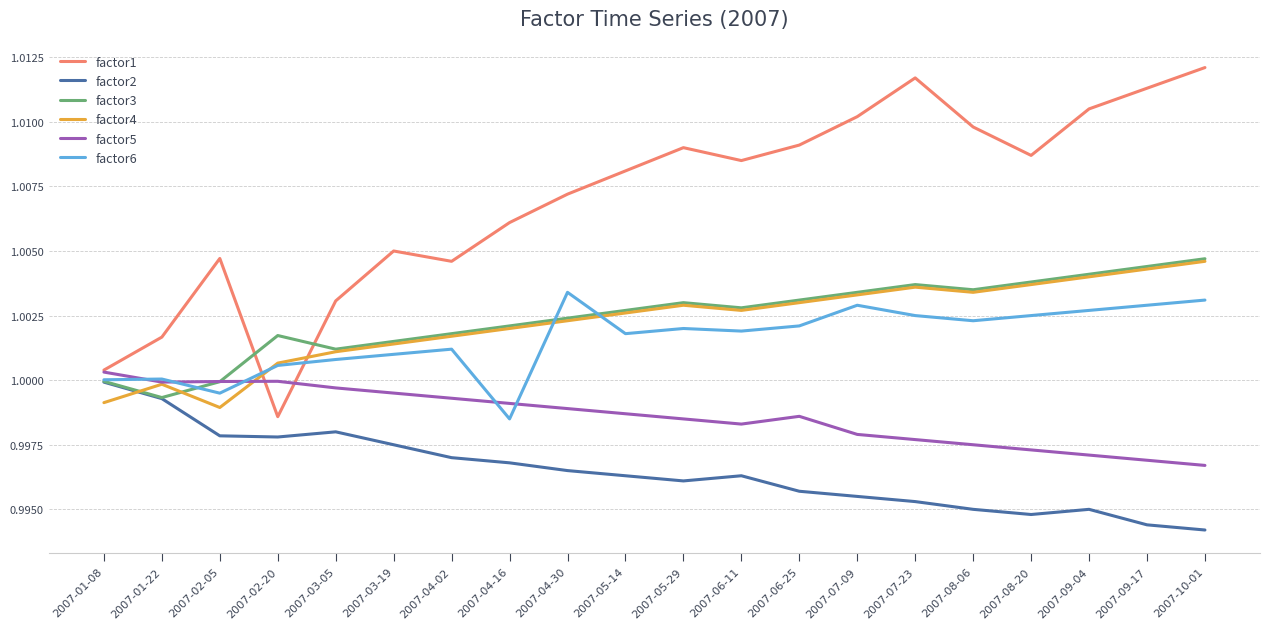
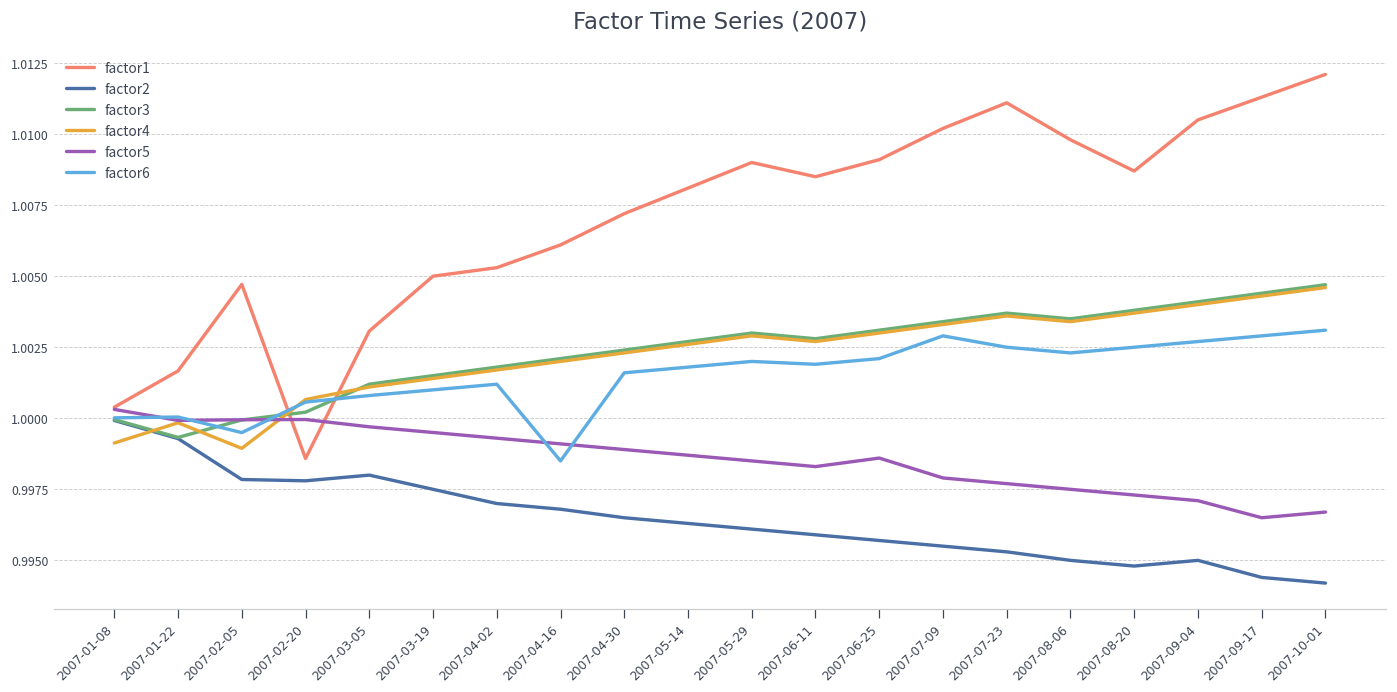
  {
    "factor1": {
      "2007-01-22": 1.0017,
      "2007-02-05": 1.0047,
      "2007-02-20": 0.9986,
      "2007-03-05": 1.0031,
      "2007-03-19": 1.0050,
-     "2007-04-02": 1.0046,
+     "2007-04-02": 1.0053,
      "2007-04-16": 1.0061,
      "2007-04-30": 1.0072,
      "2007-05-14": 1.0081,
      "2007-05-29": 1.0090,
      "2007-06-11": 1.0085,
      "2007-06-25": 1.0091,
      "2007-07-09": 1.0102,
-     "2007-07-23": 1.0117,
+     "2007-07-23": 1.0111,
      "2007-08-06": 1.0098,
      "2007-08-20": 1.0087,
      "2007-09-04": 1.0105,
      "2007-09-17": 1.0113,
      "2007-10-01": 1.0121
    },
    "factor2": {
      "2007-02-05": 0.9978,
      "2007-02-20": 0.9978,
      "2007-03-05": 0.9980,
      "2007-03-19": 0.9975,
      "2007-04-02": 0.9970,
      "2007-04-16": 0.9968,
      "2007-04-30": 0.9965,
      "2007-05-14": 0.9963,
      "2007-05-29": 0.9961,
-     "2007-06-11": 0.9963,
+     "2007-06-11": 0.9959,
      "2007-06-25": 0.9957,
      "2007-07-09": 0.9955,
      "2007-07-23": 0.9953,
      "2007-08-06": 0.9950,
      "2007-08-20": 0.9948,
      "2007-09-04": 0.9950,
      "2007-09-17": 0.9944,
      "2007-10-01": 0.9942
    },
    "factor3": {
-     "2007-02-20": 1.0017,
+     "2007-02-20": 1.0002,
      "2007-03-19": 1.0015,
      "2007-04-16": 1.0021,
      "2007-05-14": 1.0027,
      "2007-06-11": 1.0028,
      "2007-06-25": 1.0031,
      "2007-07-09": 1.0034,
      "2007-07-23": 1.0037,
      "2007-08-06": 1.0035,
      "2007-08-20": 1.0038,
      "2007-09-04": 1.0041,
      "2007-09-17": 1.0044,
      "2007-10-01": 1.0047
    },
    "factor4": {
      "2007-01-08": 0.9991,
      "2007-02-05": 0.9989,
      "2007-03-19": 1.0014,
      "2007-04-16": 1.0020,
      "2007-05-14": 1.0026,
      "2007-06-11": 1.0027,
      "2007-06-25": 1.0030,
      "2007-07-09": 1.0033,
      "2007-07-23": 1.0036,
      "2007-08-06": 1.0034,
      "2007-08-20": 1.0037,
      "2007-09-04": 1.0040,
      "2007-09-17": 1.0043,
      "2007-10-01": 1.0046
    },
    "factor5": {
      "2007-02-20": 1.0000,
      "2007-03-05": 0.9997,
      "2007-03-19": 0.9995,
      "2007-04-02": 0.9993,
      "2007-04-16": 0.9991,
      "2007-04-30": 0.9989,
      "2007-05-14": 0.9987,
      "2007-05-29": 0.9985,
      "2007-06-11": 0.9983,
      "2007-06-25": 0.9986,
      "2007-07-09": 0.9979,
      "2007-07-23": 0.9977,
      "2007-08-06": 0.9975,
      "2007-08-20": 0.9973,
      "2007-09-04": 0.9971,
-     "2007-09-17": 0.9969,
+     "2007-09-17": 0.9965,
      "2007-10-01": 0.9967
    },
    "factor6": {
      "2007-01-22": 1.0000,
      "2007-02-05": 0.9995,
      "2007-03-05": 1.0008,
      "2007-03-19": 1.0010,
      "2007-04-02": 1.0012,
      "2007-04-16": 0.9985,
-     "2007-04-30": 1.0034,
+     "2007-04-30": 1.0016,
      "2007-05-14": 1.0018,
      "2007-05-29": 1.0020,
      "2007-06-11": 1.0019,
      "2007-06-25": 1.0021,
      "2007-07-09": 1.0029,
      "2007-07-23": 1.0025,
      "2007-08-06": 1.0023,
      "2007-08-20": 1.0025,
      "2007-09-04": 1.0027,
      "2007-09-17": 1.0029,
      "2007-10-01": 1.0031
    }
  }
